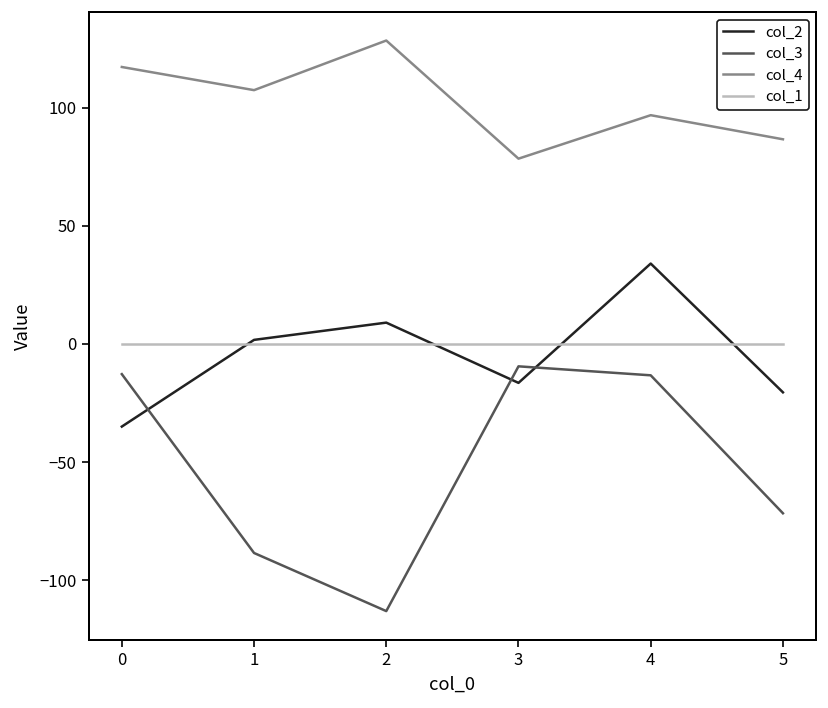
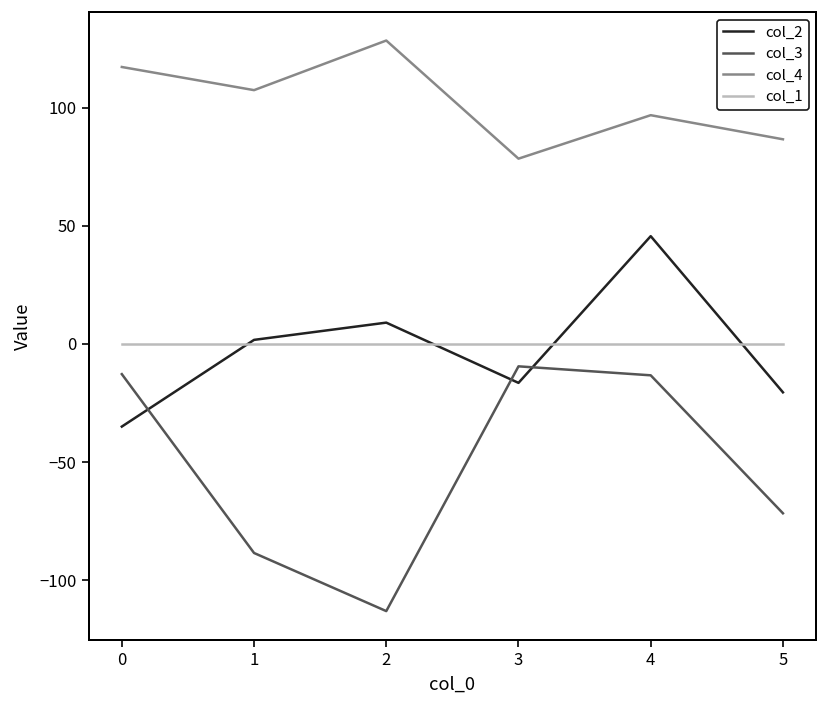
  {
    "col_2": {
      "0": -35,
      "1": 2,
      "2": 9,
      "3": -17,
-     "4": 34,
+     "4": 46,
      "5": -21
    },
    "col_3": {
      "0": -13,
      "1": -89,
      "2": -113,
      "3": -10,
      "4": -13,
      "5": -72
    },
    "col_4": {
      "0": 117,
      "1": 107,
      "2": 128,
      "3": 78,
      "4": 97,
      "5": 87
    },
    "col_1": {
      "0": 0,
      "1": 0,
      "2": 0,
      "3": 0,
      "4": 0,
      "5": 0
    }
  }
